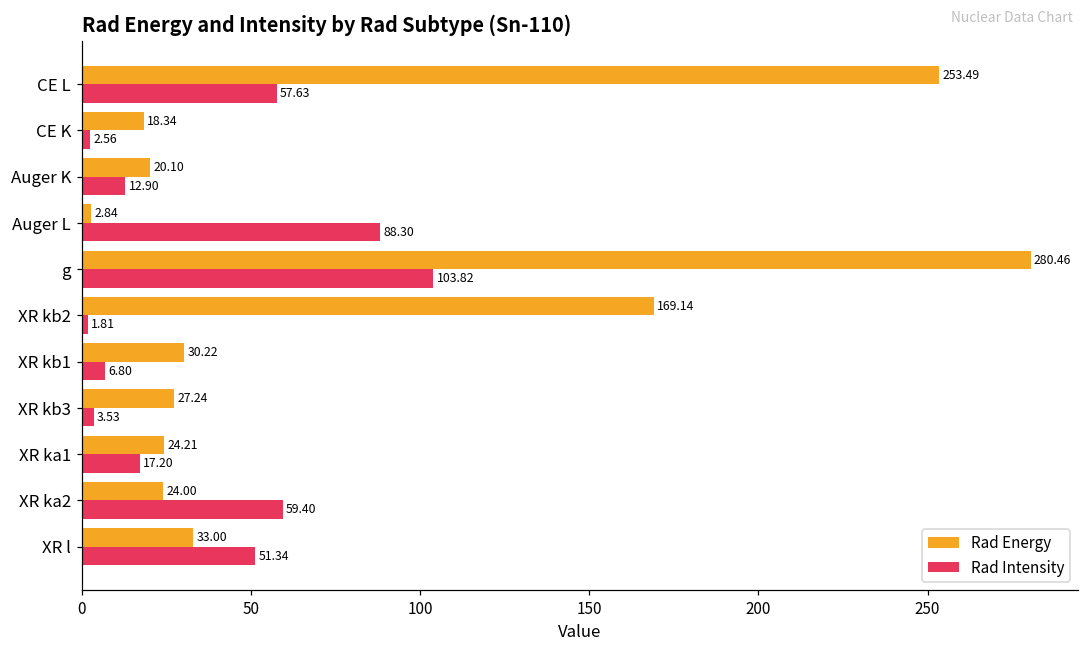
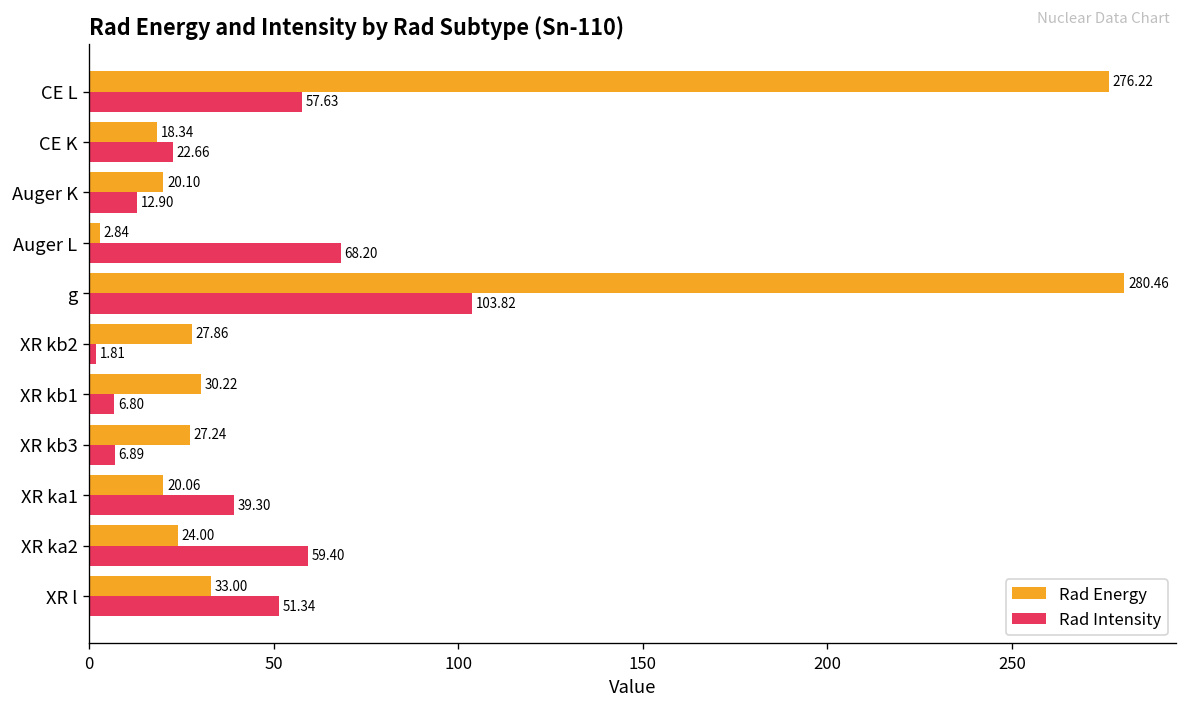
  {
    "Rad Energy": {
-     "CE L": 253.49,
+     "CE L": 276.22,
      "CE K": 18.34,
      "Auger K": 20.10,
      "Auger L": 2.84,
      "g": 280.46,
-     "XR kb2": 169.14,
+     "XR kb2": 27.86,
      "XR kb1": 30.22,
      "XR kb3": 27.24,
-     "XR ka1": 24.21,
+     "XR ka1": 20.06,
      "XR ka2": 24.00,
      "XR l": 33.00
    },
    "Rad Intensity": {
      "CE L": 57.63,
-     "CE K": 2.56,
+     "CE K": 22.66,
      "Auger K": 12.90,
-     "Auger L": 88.30,
+     "Auger L": 68.20,
      "g": 103.82,
      "XR kb2": 1.81,
      "XR kb1": 6.80,
-     "XR kb3": 3.53,
-     "XR ka1": 17.20,
+     "XR kb3": 6.89,
+     "XR ka1": 39.30,
      "XR ka2": 59.40,
      "XR l": 51.34
    }
  }
